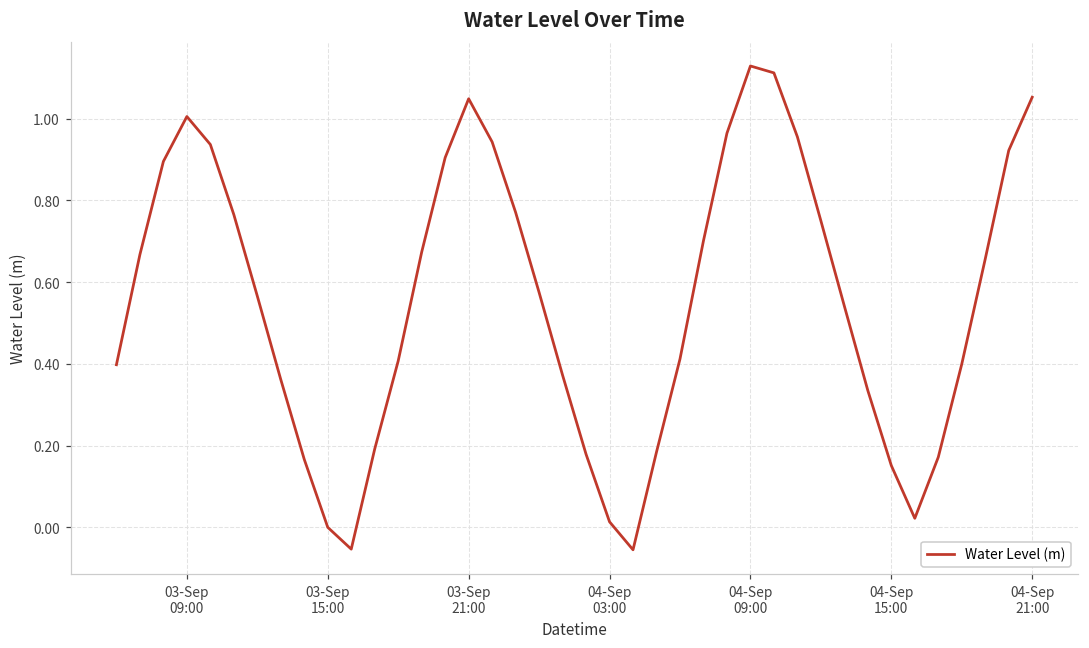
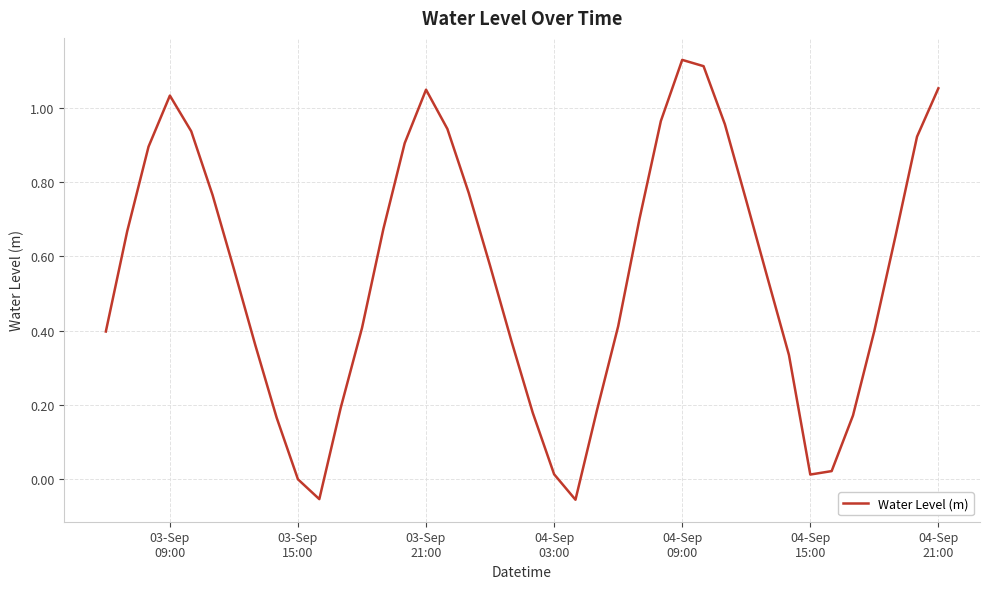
  {
-   "03-Sep 09:00": 1.01,
+   "03-Sep 09:00": 1.03,
    "03-Sep 15:00": 0.00,
    "03-Sep 21:00": 1.05,
    "04-Sep 03:00": 0.01,
    "04-Sep 09:00": 1.13,
-   "04-Sep 15:00": 0.15,
+   "04-Sep 15:00": 0.01,
    "04-Sep 21:00": 1.05
  }
